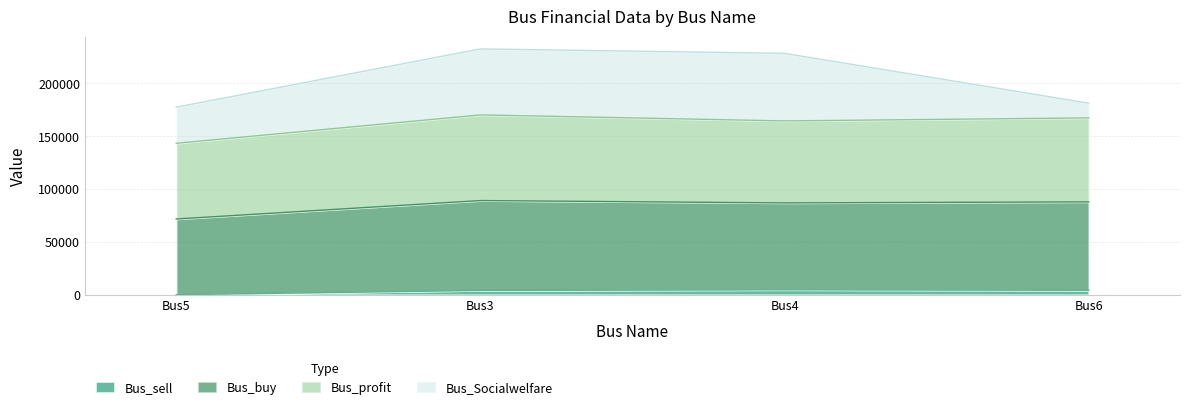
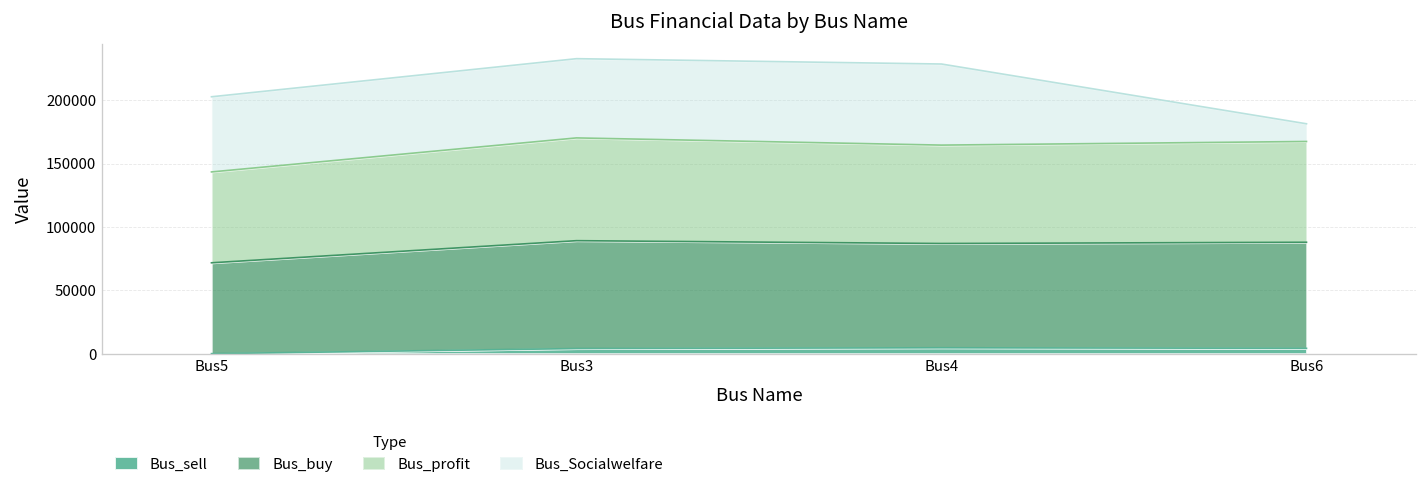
  {
    "Bus_Socialwelfare": {
-     "Bus5": 34000,
+     "Bus5": 59000,
      "Bus3": 63000,
      "Bus4": 64000,
      "Bus6": 14000
    }
  }
